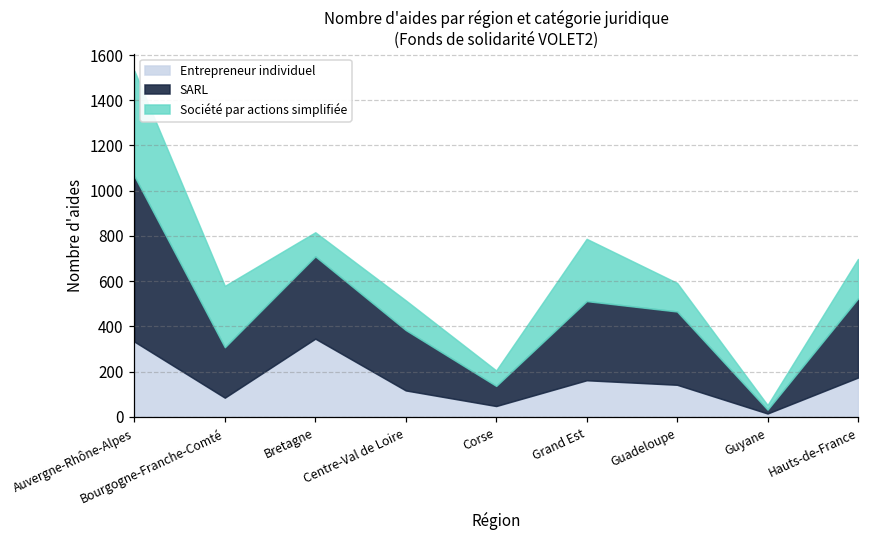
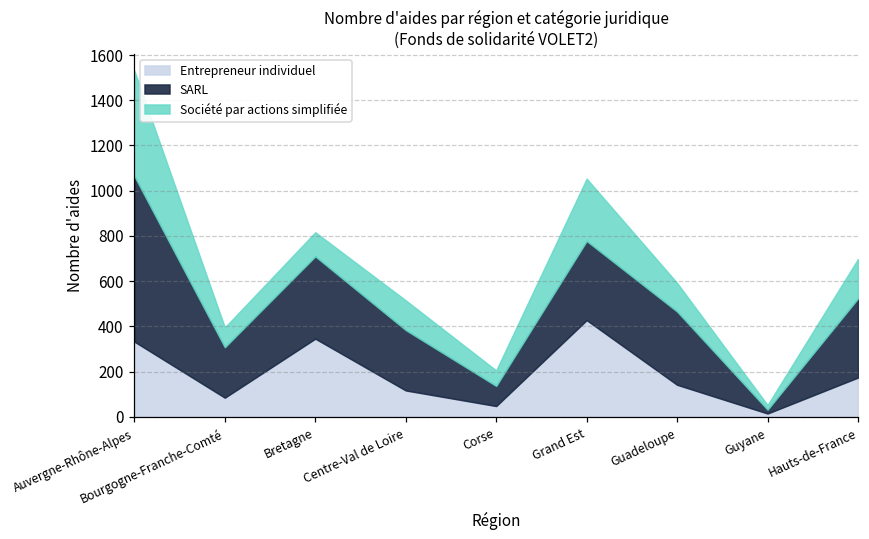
  {
    "Entrepreneur individuel": {
      "Auvergne-Rhône-Alpes": 330,
      "Bourgogne-Franche-Comté": 90,
      "Bretagne": 350,
      "Centre-Val de Loire": 120,
      "Corse": 50,
-     "Grand Est": 160,
+     "Grand Est": 430,
      "Guadeloupe": 140,
      "Guyane": 20,
      "Hauts-de-France": 170
    },
    "SARL": {
      "Auvergne-Rhône-Alpes": 730,
      "Bourgogne-Franche-Comté": 220,
      "Bretagne": 360,
      "Centre-Val de Loire": 270,
      "Corse": 90,
      "Grand Est": 350,
      "Guadeloupe": 320,
      "Guyane": 20,
      "Hauts-de-France": 350
    },
    "Société par actions simplifiée": {
      "Auvergne-Rhône-Alpes": 470,
-     "Bourgogne-Franche-Comté": 270,
+     "Bourgogne-Franche-Comté": 90,
      "Bretagne": 110,
      "Centre-Val de Loire": 130,
      "Corse": 70,
      "Grand Est": 280,
      "Guadeloupe": 130,
      "Guyane": 20,
      "Hauts-de-France": 170
    }
  }
